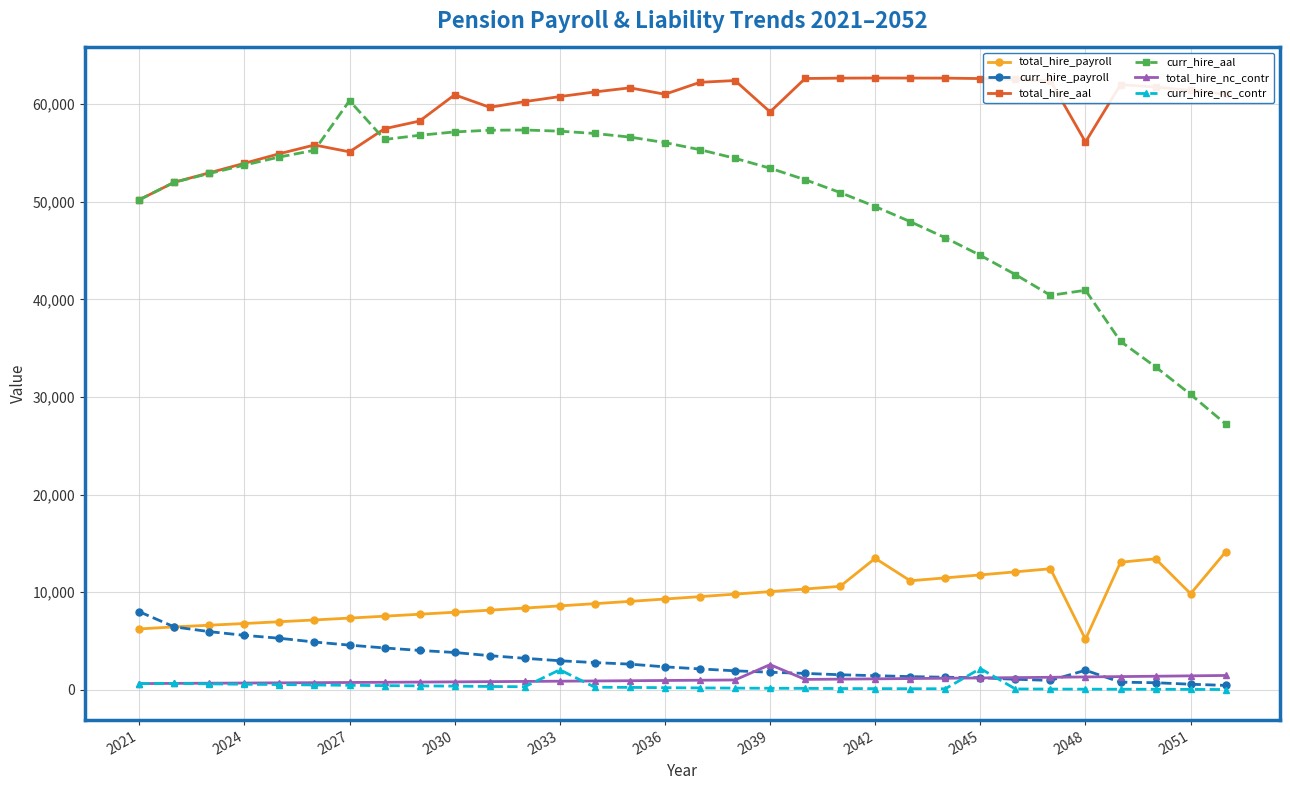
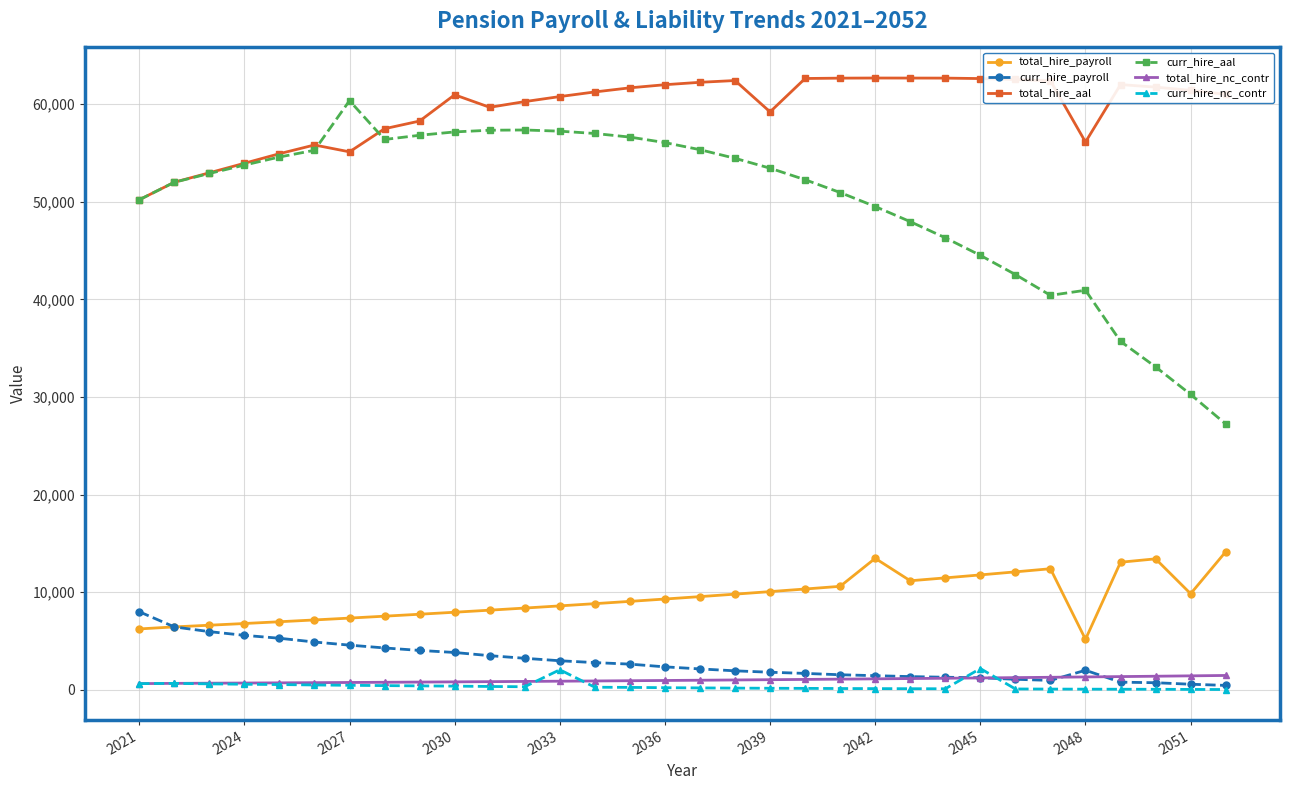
  {
    "total_hire_payroll": {
      "2021": "6,000",
      "2024": "7,000",
      "2027": "7,000",
      "2030": "8,000",
      "2033": "9,000",
      "2036": "9,000",
      "2039": "10,000",
      "2042": "13,000",
      "2045": "12,000",
      "2048": "5,000",
      "2051": "10,000"
    },
    "curr_hire_payroll": {
      "2021": "8,000",
      "2024": "6,000",
      "2027": "5,000",
      "2030": "4,000",
      "2033": "3,000",
      "2036": "2,000",
      "2039": "2,000",
      "2042": "1,000",
      "2048": "2,000",
      "2051": "1,000"
    },
    "total_hire_aal": {
      "2027": "55,000",
      "2030": "61,000",
      "2033": "61,000",
-     "2036": "61,000",
+     "2036": "62,000",
      "2039": "59,000",
      "2042": "63,000",
      "2045": "63,000",
      "2048": "56,000"
    },
    "curr_hire_aal": {
      "2027": "60,000",
      "2030": "57,000",
      "2033": "57,000",
      "2036": "56,000",
      "2039": "53,000",
      "2042": "50,000",
      "2045": "45,000",
      "2048": "41,000",
      "2051": "30,000"
    },
    "total_hire_nc_contr": {
      "2027": "1,000",
      "2030": "1,000",
      "2033": "1,000",
      "2036": "1,000",
-     "2039": "3,000",
+     "2039": "1,000",
      "2042": "1,000",
      "2048": "1,000",
      "2051": "1,000"
    },
    "curr_hire_nc_contr": {
      "2027": "0",
      "2030": "0",
      "2033": "2,000",
      "2036": "0",
      "2039": "0",
      "2042": "0",
      "2045": "2,000",
      "2048": "0",
      "2051": "0"
    }
  }
